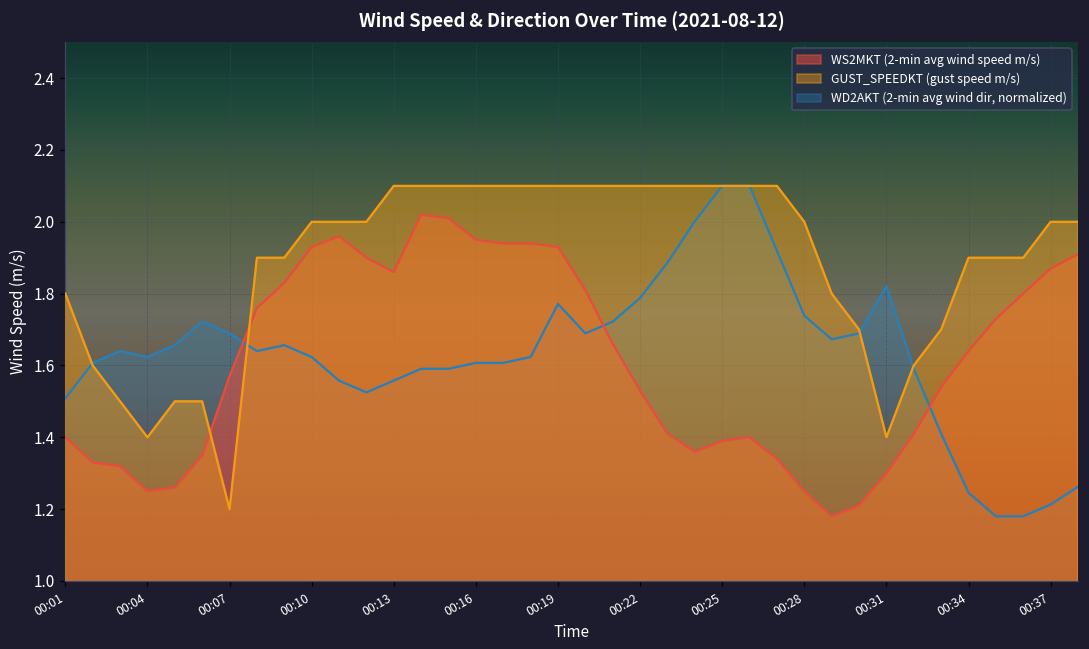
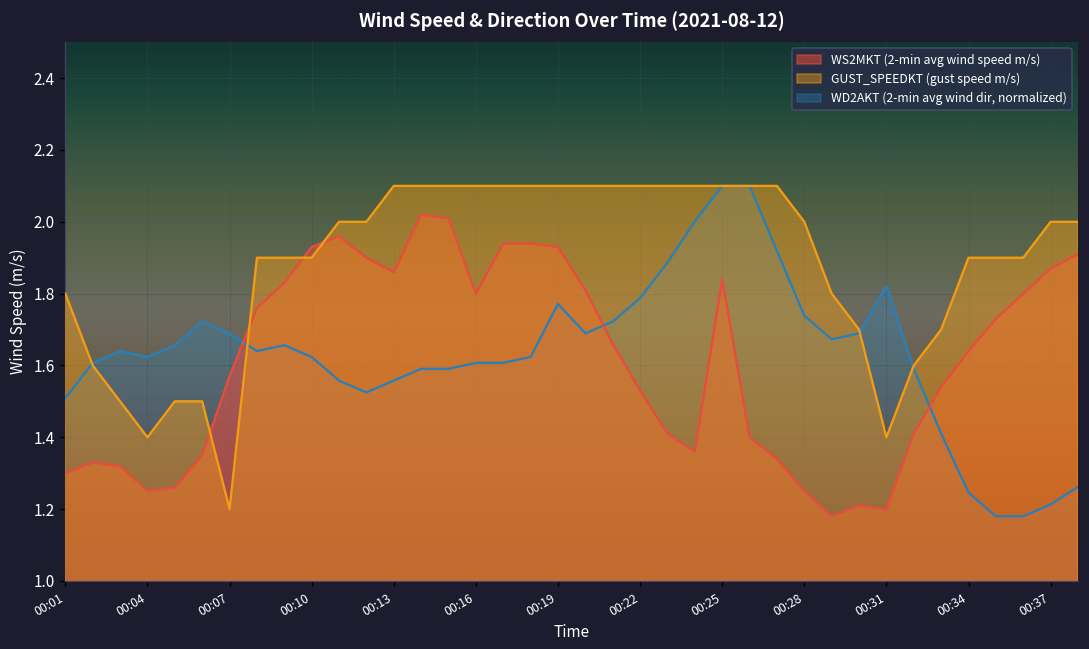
  {
    "WS2MKT (2-min avg wind speed m/s)": {
-     "00:01": 1.4,
+     "00:01": 1.3,
      "00:04": 1.25,
      "00:07": 1.57,
      "00:10": 1.93,
      "00:13": 1.86,
-     "00:16": 1.95,
+     "00:16": 1.80,
      "00:19": 1.93,
      "00:22": 1.53,
-     "00:25": 1.39,
+     "00:25": 1.84,
      "00:28": 1.25,
-     "00:31": 1.3,
+     "00:31": 1.2,
      "00:34": 1.64,
      "00:37": 1.87
    },
    "GUST_SPEEDKT (gust speed m/s)": {
      "00:01": 1.8,
      "00:04": 1.4,
      "00:07": 1.2,
-     "00:10": 2.0,
+     "00:10": 1.9,
      "00:13": 2.1,
      "00:16": 2.1,
      "00:19": 2.1,
      "00:22": 2.1,
      "00:28": 2.0,
      "00:31": 1.4,
      "00:34": 1.9,
      "00:37": 2.0
    },
    "WD2AKT (2-min avg wind dir, normalized)": {
      "00:01": 1.51,
      "00:04": 1.62,
      "00:07": 1.69,
      "00:10": 1.62,
      "00:13": 1.56,
      "00:16": 1.61,
      "00:19": 1.77,
      "00:22": 1.79,
      "00:28": 1.74,
      "00:31": 1.82,
      "00:34": 1.25,
      "00:37": 1.21
    }
  }
